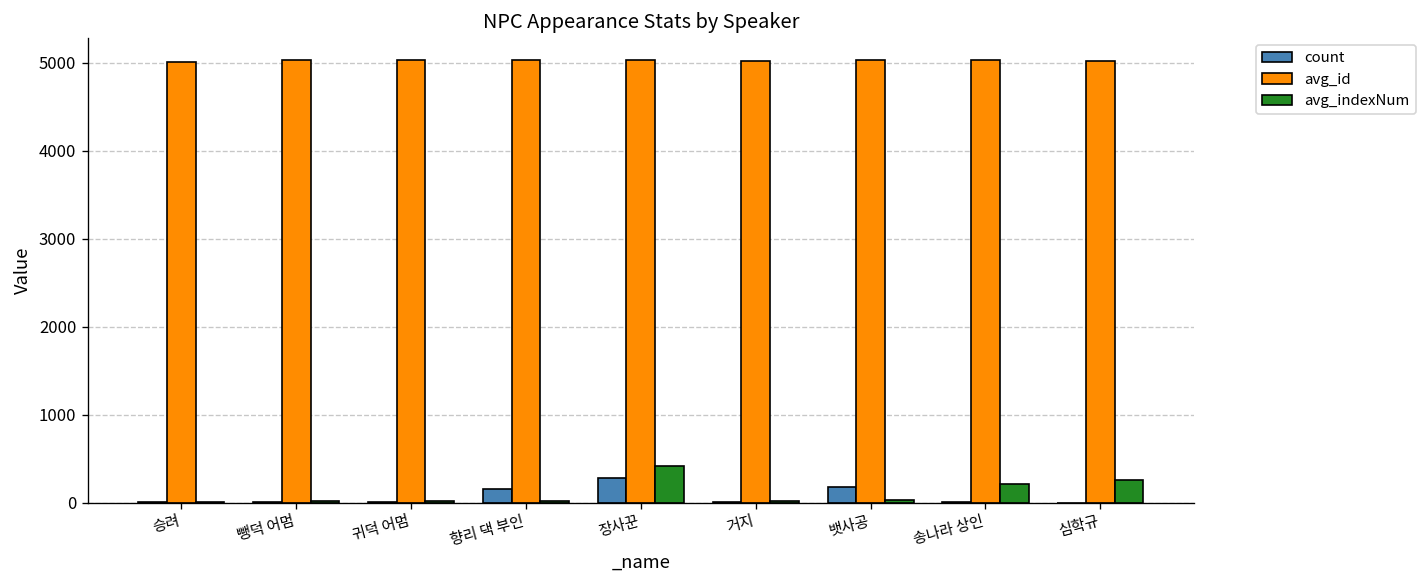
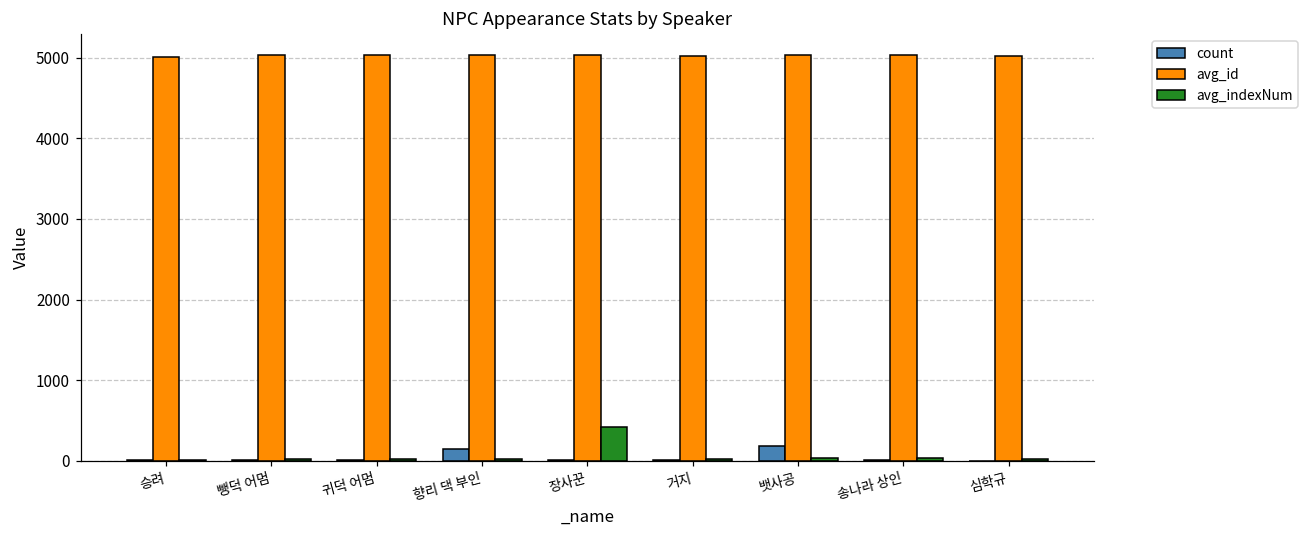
  {
    "count": {
      "향리 댁 부인": 200,
-     "장사꾼": 300,
+     "장사꾼": 0,
      "뱃사공": 200
    },
    "avg_id": {
      "승려": 5000,
      "뺑덕 어멈": 5000,
      "귀덕 어멈": 5000,
      "향리 댁 부인": 5000,
      "장사꾼": 5000,
      "거지": 5000,
      "뱃사공": 5000,
      "송나라 상인": 5000,
      "심학규": 5000
    },
    "avg_indexNum": {
      "장사꾼": 400,
-     "송나라 상인": 200,
-     "심학규": 300
+     "송나라 상인": 0,
+     "심학규": 0
    }
  }
